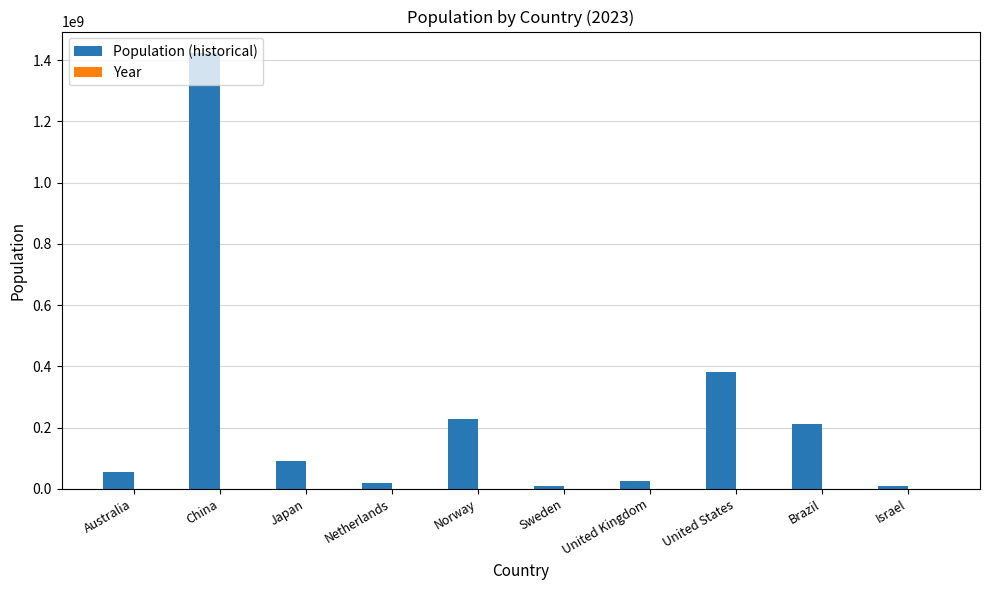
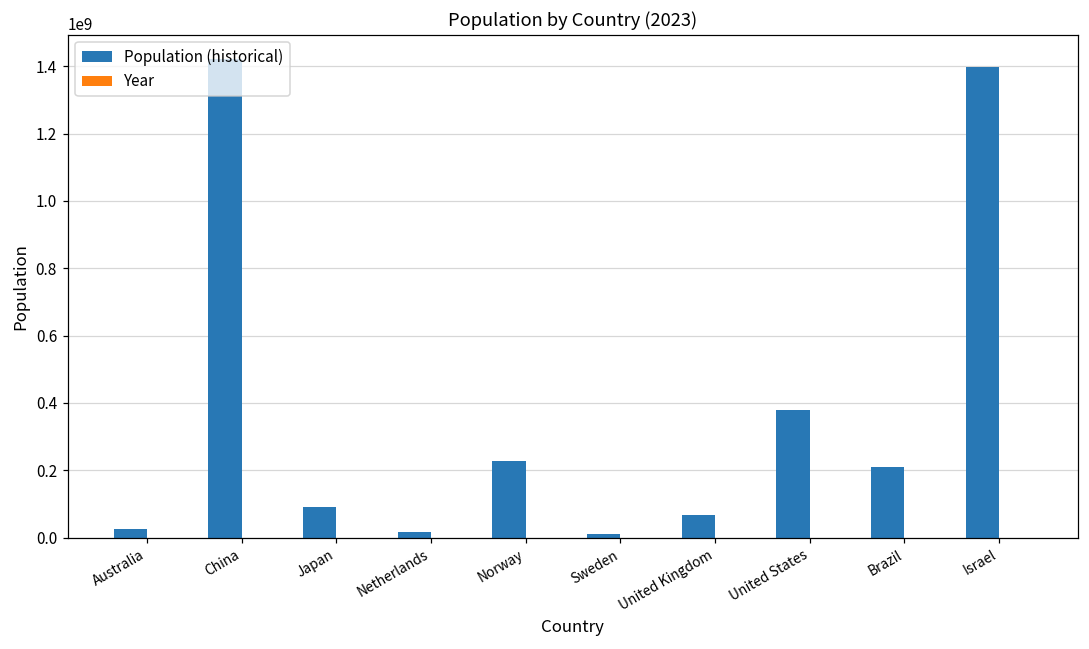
  {
    "Population (historical)": {
-     "Australia": 50000000,
+     "Australia": 30000000,
      "Japan": 90000000,
      "Netherlands": 20000000,
      "Norway": 230000000,
      "Sweden": 10000000,
-     "United Kingdom": 30000000,
+     "United Kingdom": 70000000,
      "United States": 380000000,
      "Brazil": 210000000,
-     "Israel": 10000000
+     "Israel": 1400000000
    }
  }
